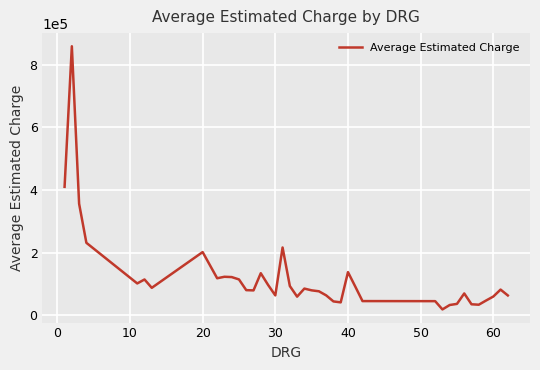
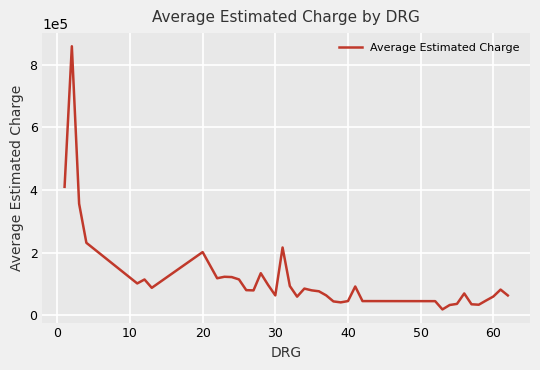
  {
    "20": 200000,
    "30": 60000,
-   "40": 140000,
+   "40": 50000,
    "60": 60000
  }
